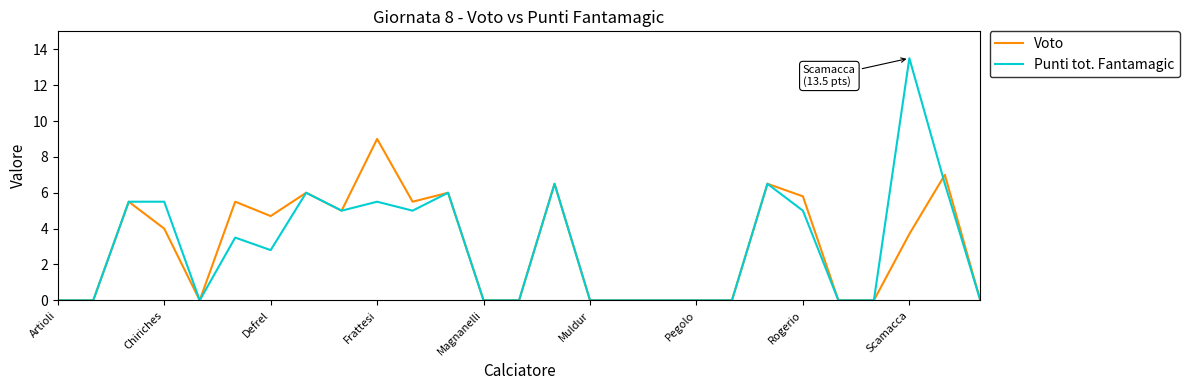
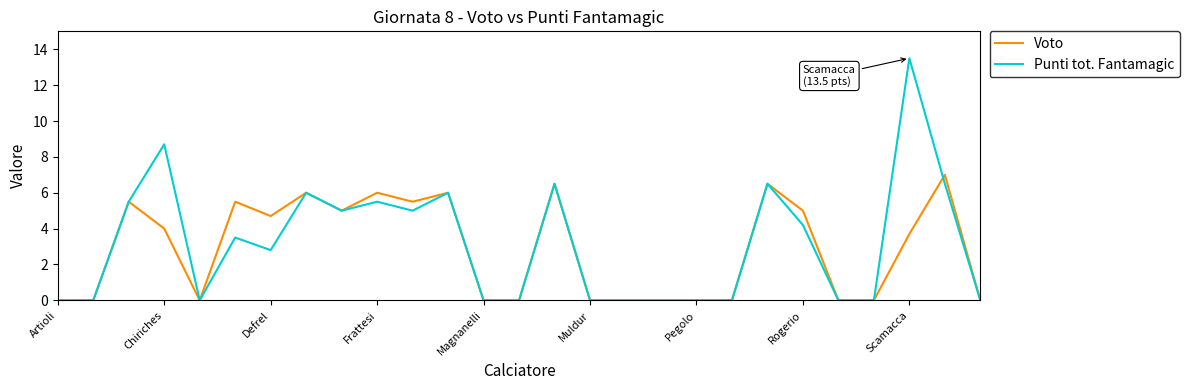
  {
    "Voto": {
      "Chiriches": 4.0,
      "Defrel": 4.7,
-     "Frattesi": 9,
-     "Rogerio": 5.8,
+     "Frattesi": 6,
+     "Rogerio": 5.0,
      "Scamacca": 3.7
    },
    "Punti tot. Fantamagic": {
-     "Chiriches": 5.5,
+     "Chiriches": 8.7,
      "Defrel": 2.8,
      "Frattesi": 5.5,
-     "Rogerio": 5.0
+     "Rogerio": 4.2
    }
  }
